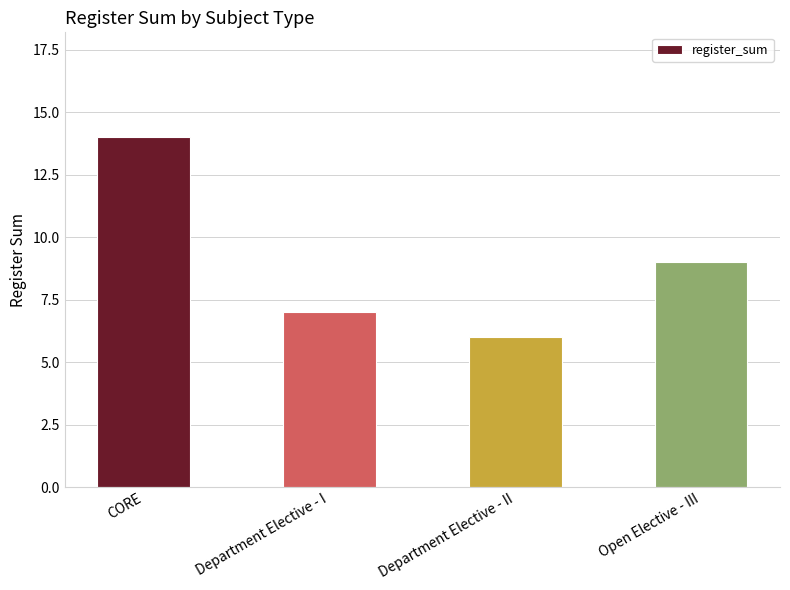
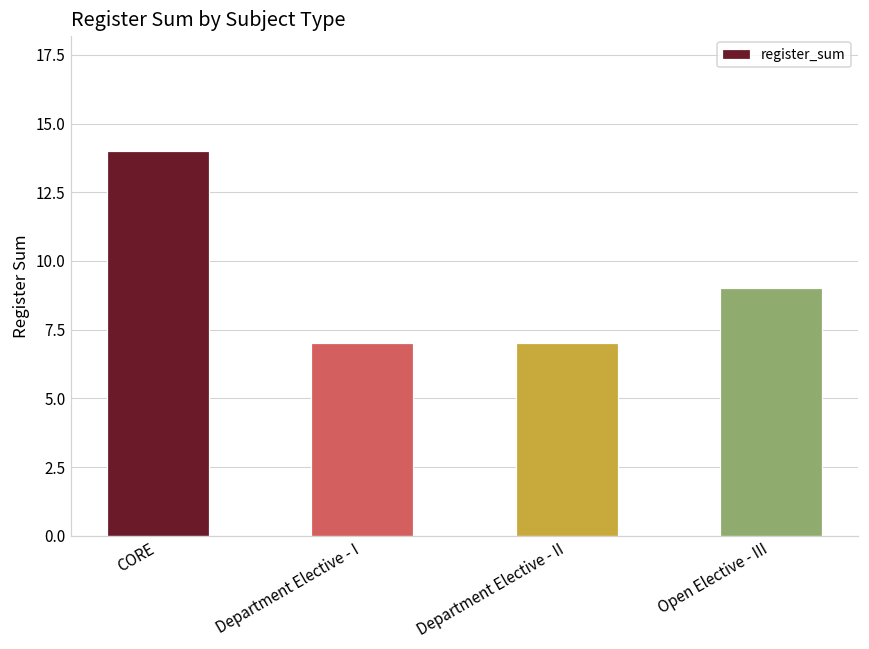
  {
    "CORE": 14,
    "Department Elective - I": 7,
-   "Department Elective - II": 6,
+   "Department Elective - II": 7,
    "Open Elective - III": 9
  }
